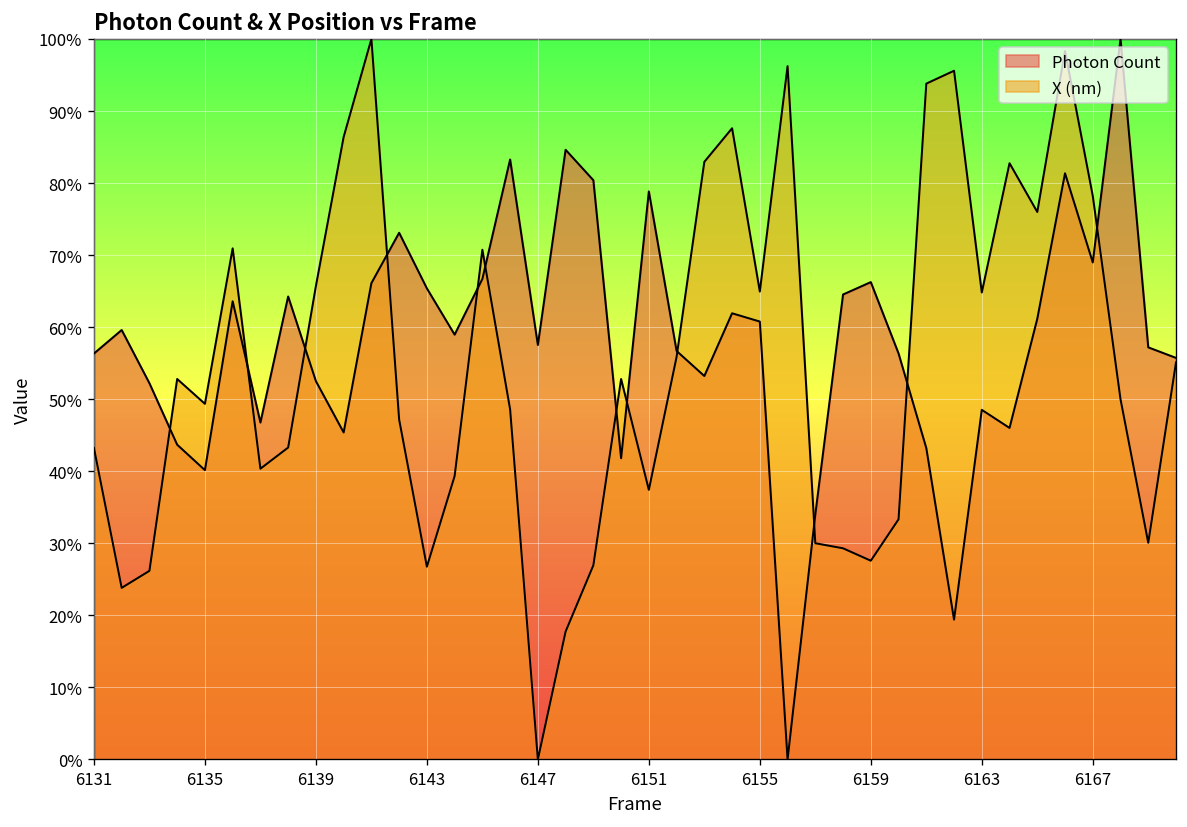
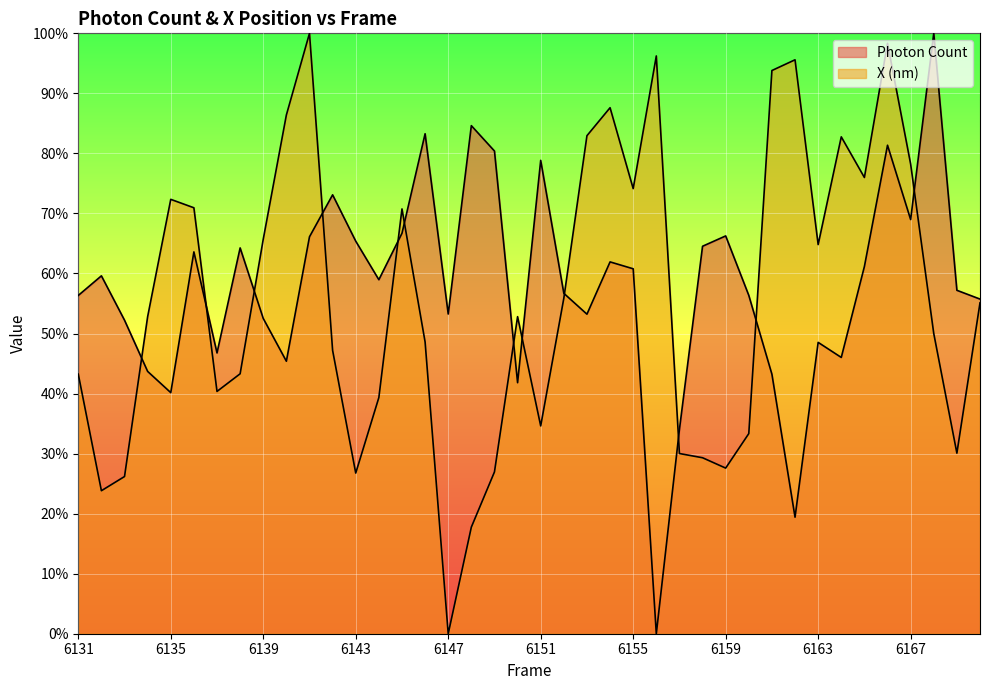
  {
    "Photon Count": {
      "6131": "56%",
      "6135": "40%",
      "6139": "53%",
      "6143": "65%",
-     "6147": "58%",
+     "6147": "53%",
      "6151": "79%",
      "6155": "61%",
      "6159": "66%",
      "6163": "49%",
      "6167": "69%"
    },
    "X (nm)": {
      "6131": "43%",
-     "6135": "49%",
+     "6135": "72%",
      "6139": "66%",
      "6143": "27%",
      "6147": "0%",
-     "6151": "37%",
-     "6155": "65%",
+     "6151": "35%",
+     "6155": "74%",
      "6159": "28%",
      "6163": "65%",
      "6167": "78%"
    }
  }
